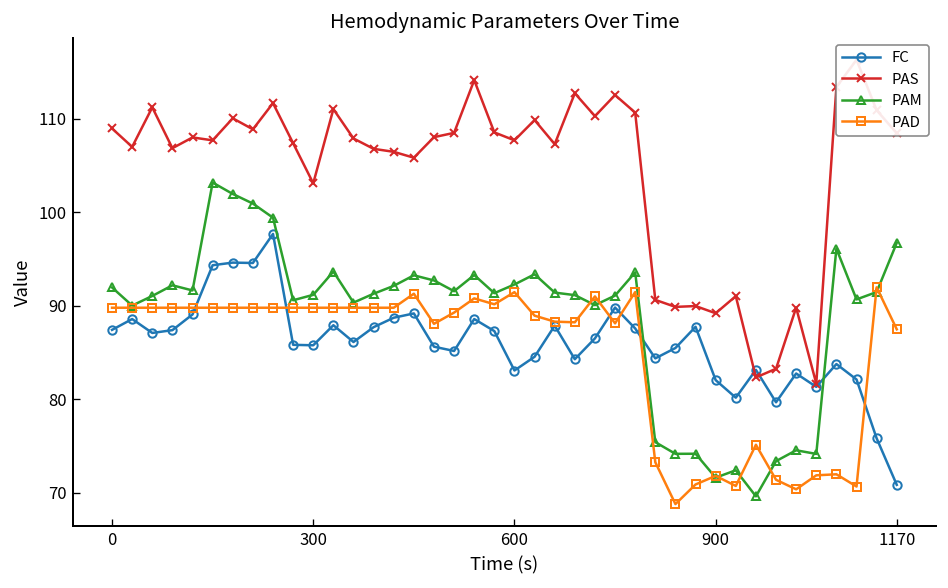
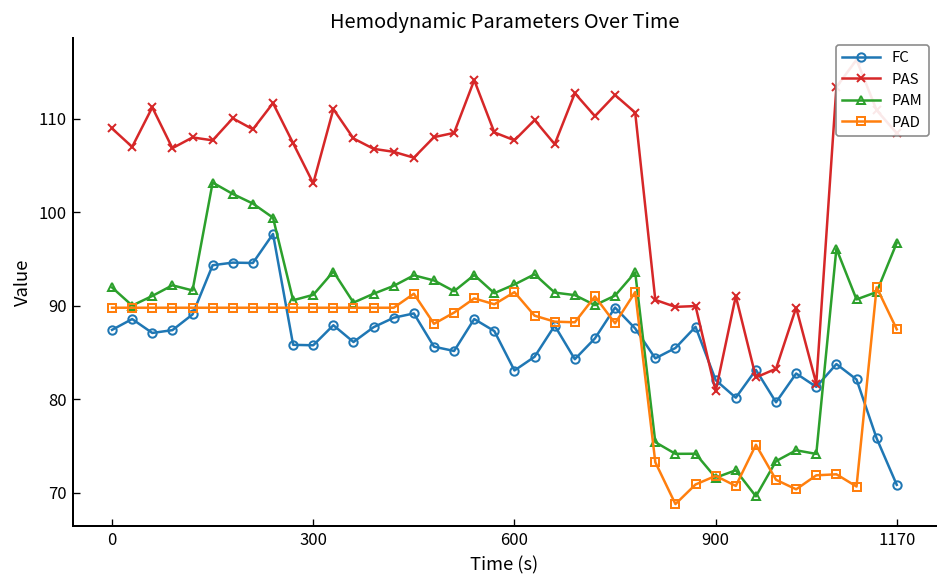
  {
    "FC": {
      "0": 87,
      "300": 86,
      "600": 83,
      "900": 82,
      "1170": 71
    },
    "PAS": {
      "0": 109,
      "300": 103,
      "600": 108,
-     "900": 89
+     "900": 81
    },
    "PAM": {
      "0": 92,
      "300": 91,
      "600": 92,
      "1170": 97
    },
    "PAD": {
      "0": 90,
      "300": 90,
      "600": 91,
      "1170": 87
    }
  }
